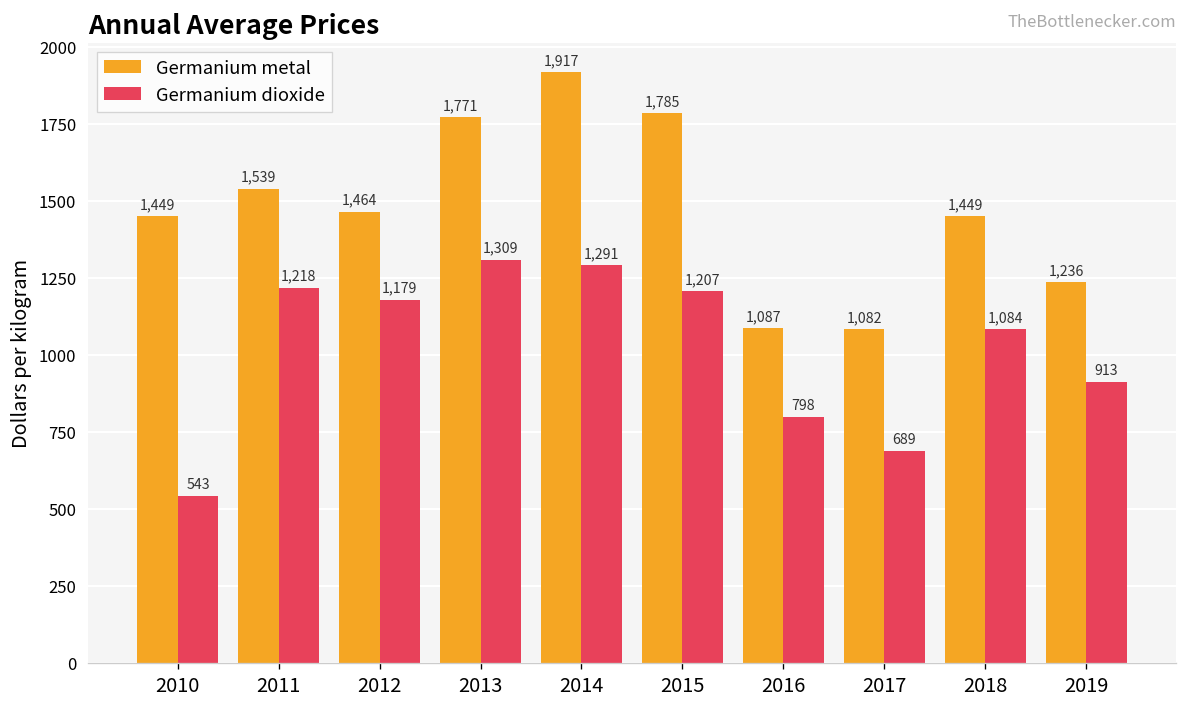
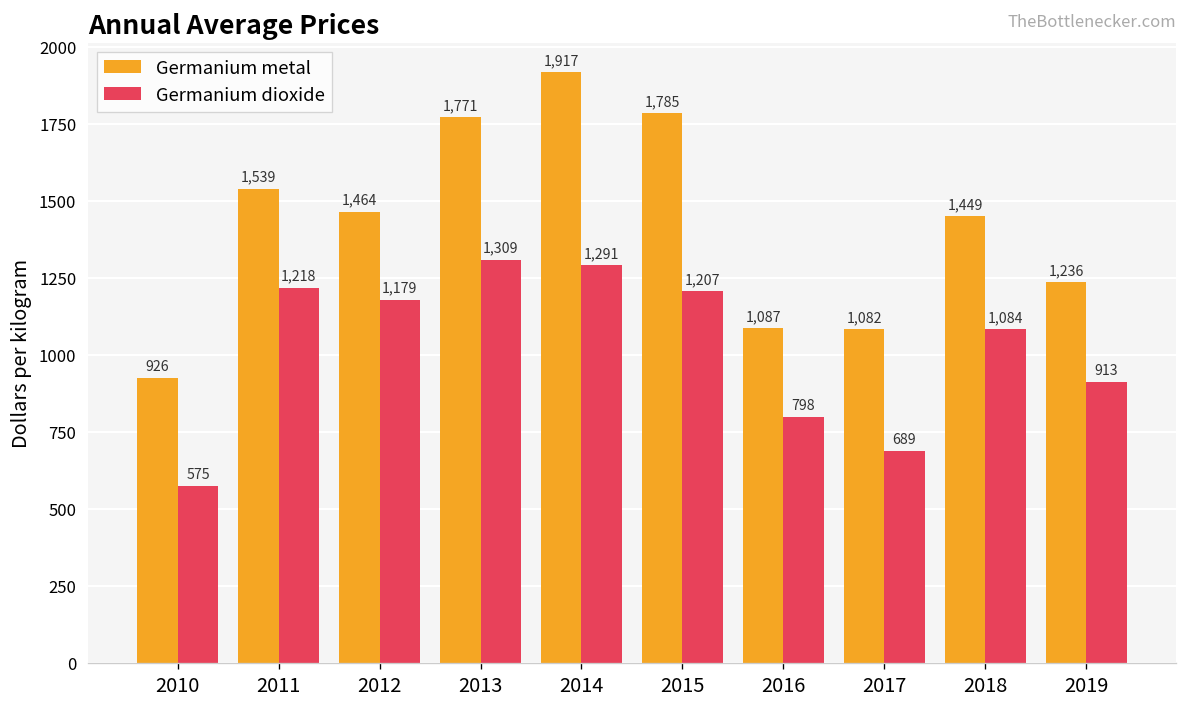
  {
    "Germanium metal": {
-     "2010": "1,449",
+     "2010": "926",
      "2011": "1,539",
      "2012": "1,464",
      "2013": "1,771",
      "2014": "1,917",
      "2015": "1,785",
      "2016": "1,087",
      "2017": "1,082",
      "2018": "1,449",
      "2019": "1,236"
    },
    "Germanium dioxide": {
-     "2010": "543",
+     "2010": "575",
      "2011": "1,218",
      "2012": "1,179",
      "2013": "1,309",
      "2014": "1,291",
      "2015": "1,207",
      "2016": "798",
      "2017": "689",
      "2018": "1,084",
      "2019": "913"
    }
  }
